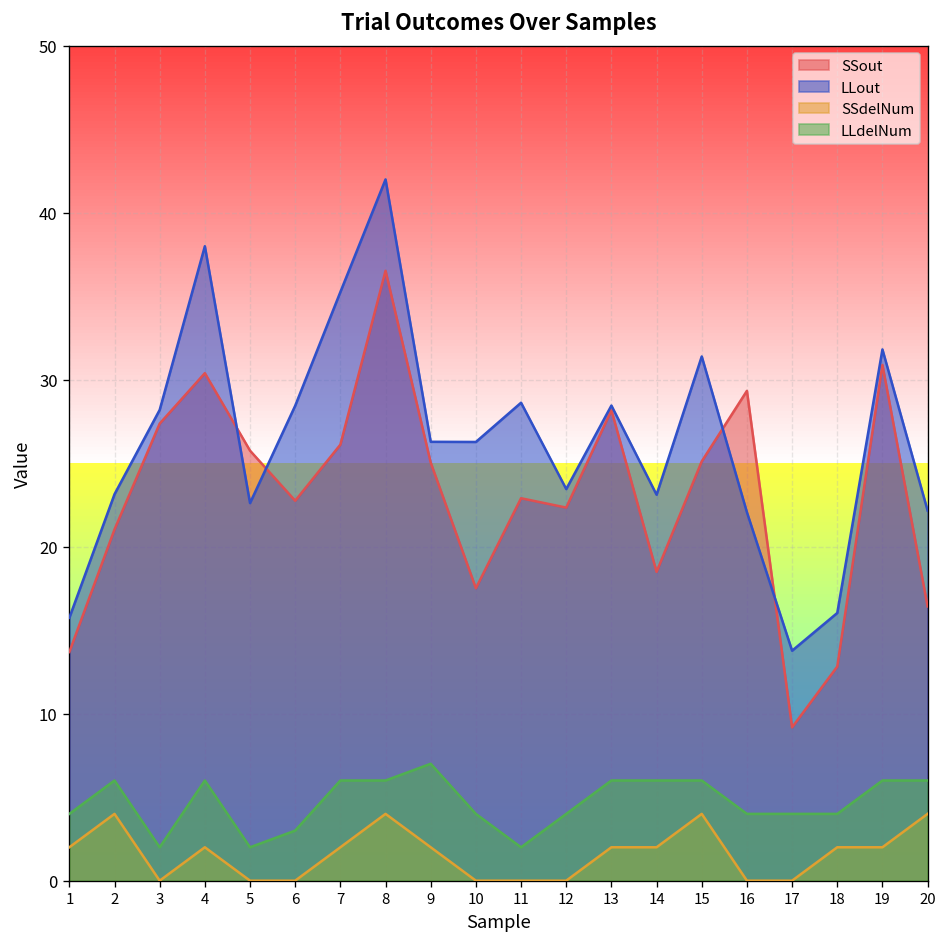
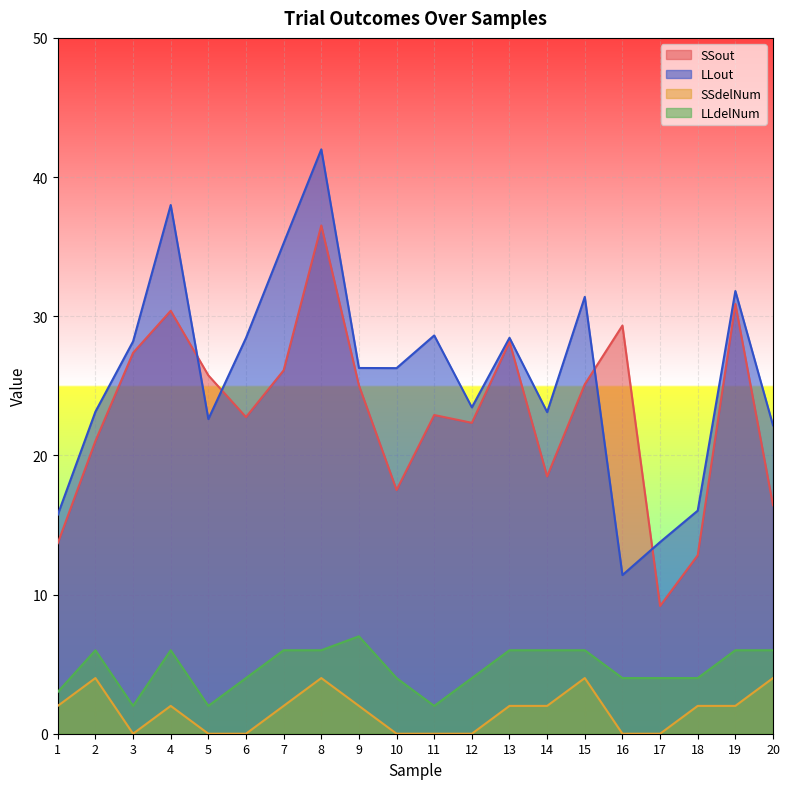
  {
    "SSout": {
      "1": 13.7,
      "2": 21.0,
      "3": 27.4,
      "4": 30.4,
      "5": 25.8,
      "6": 22.8,
      "7": 26.1,
      "8": 36.5,
      "9": 25.0,
      "10": 17.5,
      "11": 22.9,
      "12": 22.3,
      "13": 28.2,
      "14": 18.5,
      "15": 25.1,
      "16": 29.3,
      "17": 9.2,
      "18": 12.8,
      "19": 30.9,
      "20": 16.4
    },
    "LLout": {
      "1": 15.7,
      "2": 23.1,
      "3": 28.2,
      "4": 38.0,
      "5": 22.6,
      "6": 28.4,
      "7": 35.3,
      "8": 42.0,
      "9": 26.3,
      "10": 26.3,
      "11": 28.6,
      "12": 23.5,
      "13": 28.5,
      "14": 23.1,
      "15": 31.4,
-     "16": 22.1,
+     "16": 11.4,
      "17": 13.8,
      "18": 16.0,
      "19": 31.8,
      "20": 22.2
    },
    "SSdelNum": {
      "1": 2.0,
      "2": 4.0,
      "3": 0.0,
      "4": 2.0,
      "5": 0.0,
      "6": 0.0,
      "7": 2.0,
      "8": 4.0,
      "9": 2.0,
      "10": 0.0,
      "11": 0.0,
      "12": 0.0,
      "13": 2.0,
      "14": 2.0,
      "15": 4.0,
      "16": 0.0,
      "17": 0.0,
      "18": 2.0,
      "19": 2.0,
      "20": 4.0
    },
    "LLdelNum": {
-     "1": 4,
+     "1": 3,
      "2": 6,
      "3": 2,
      "4": 6,
      "5": 2,
-     "6": 3,
+     "6": 4,
      "7": 6,
      "8": 6,
      "9": 7,
      "10": 4,
      "11": 2,
      "12": 4,
      "13": 6,
      "14": 6,
      "15": 6,
      "16": 4,
      "17": 4,
      "18": 4,
      "19": 6,
      "20": 6
    }
  }
